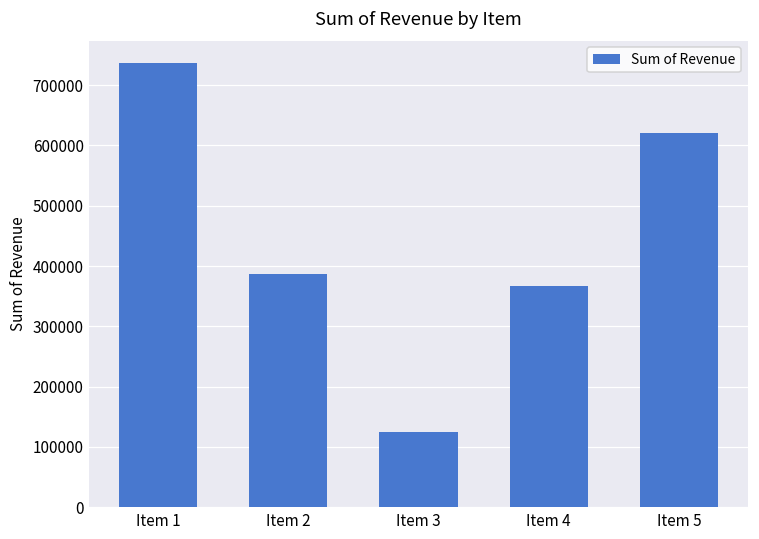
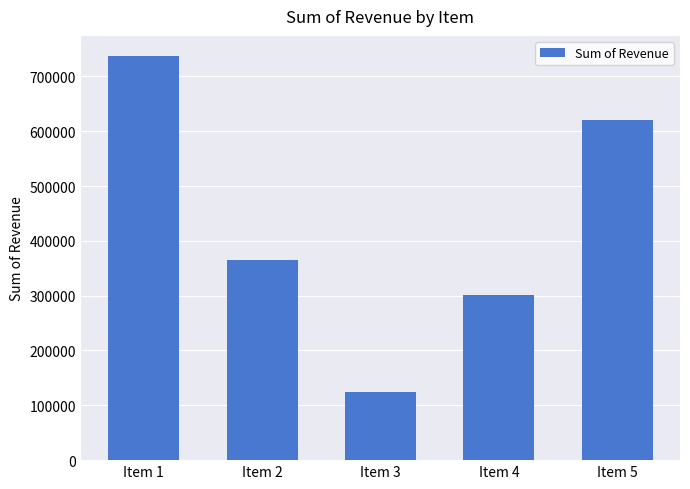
  {
    "Item 1": 740000,
-   "Item 2": 390000,
+   "Item 2": 370000,
    "Item 3": 120000,
-   "Item 4": 370000,
+   "Item 4": 300000,
    "Item 5": 620000
  }
